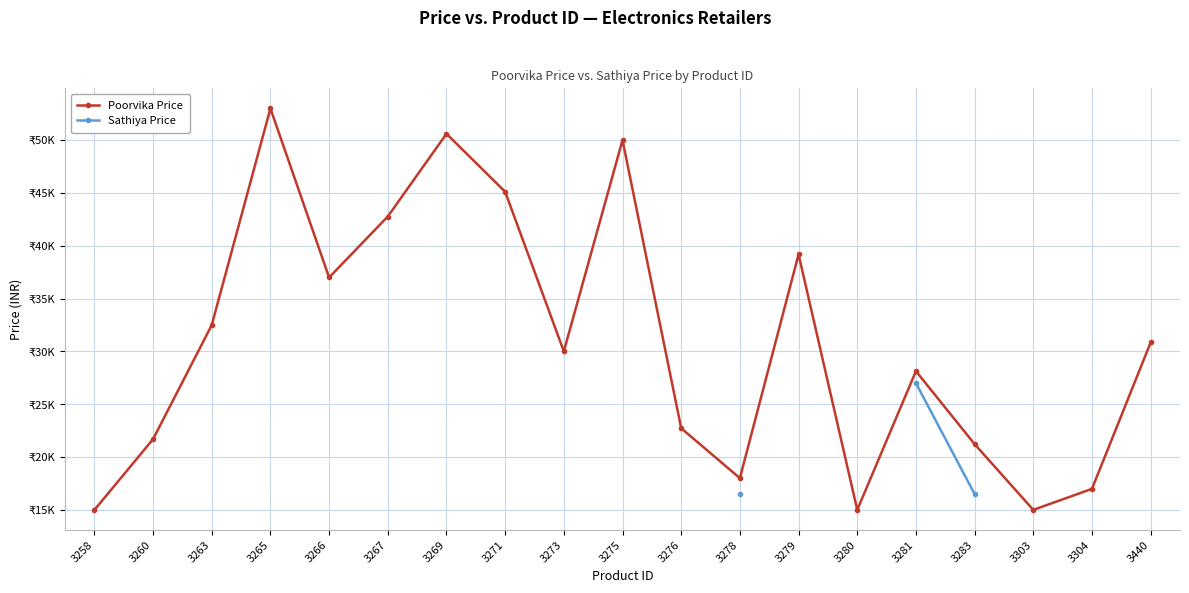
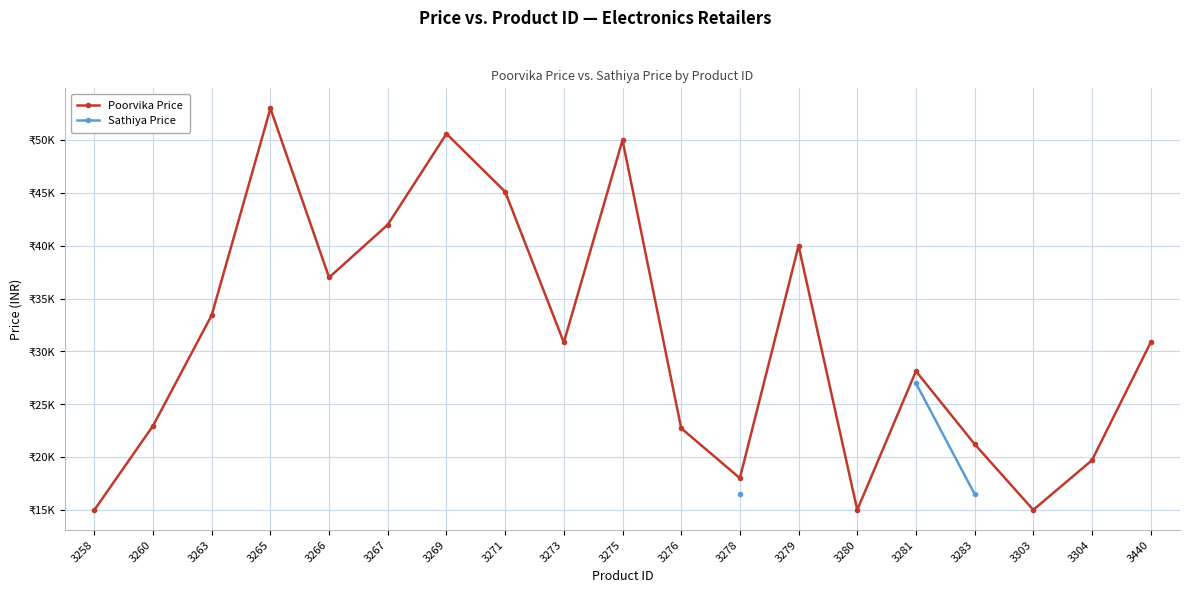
  {
    "Poorvika Price": {
      "3258": "₹15000",
-     "3260": "₹21700",
-     "3263": "₹32500",
+     "3260": "₹23000",
+     "3263": "₹33400",
      "3265": "₹53000",
      "3266": "₹37000",
-     "3267": "₹42800",
+     "3267": "₹42000",
      "3269": "₹50600",
      "3271": "₹45100",
-     "3273": "₹30000",
+     "3273": "₹30800",
      "3275": "₹50000",
      "3276": "₹22700",
      "3278": "₹18000",
-     "3279": "₹39200",
+     "3279": "₹40000",
      "3280": "₹15000",
      "3281": "₹28100",
      "3283": "₹21200",
      "3303": "₹15000",
-     "3304": "₹17000",
+     "3304": "₹19700",
      "3440": "₹30800"
    },
    "Sathiya Price": {
      "3278": "₹16500",
      "3281": "₹27000",
      "3283": "₹16500"
    }
  }
